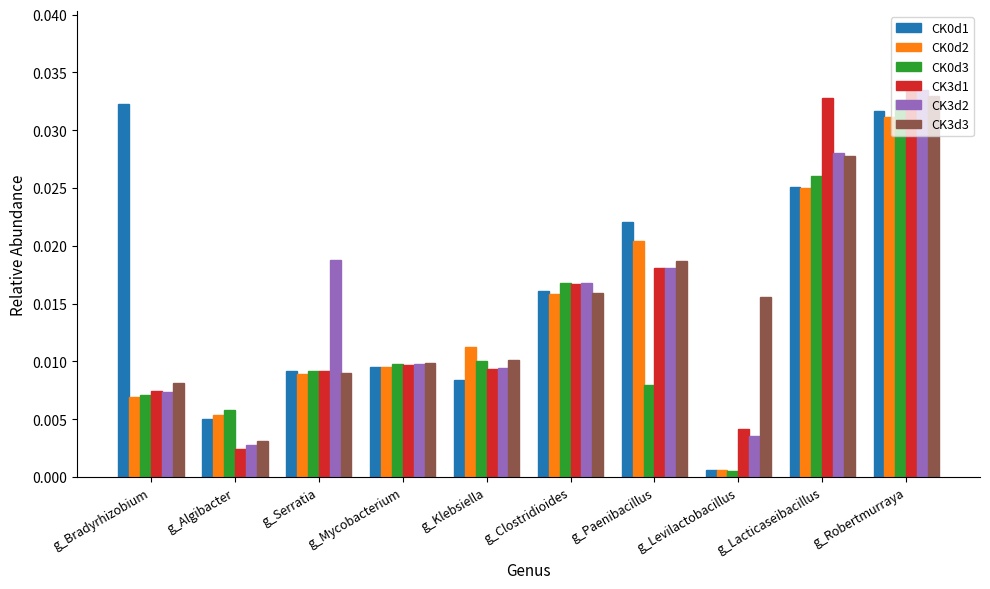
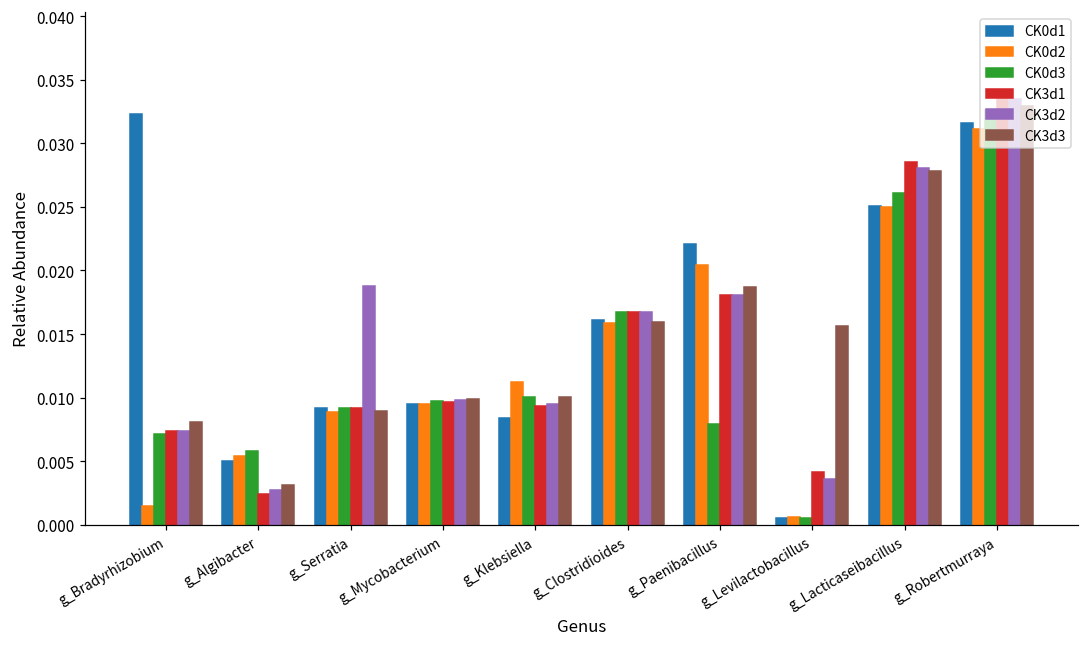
  {
    "CK0d1": {
      "g_Bradyrhizobium": 0.0323,
      "g_Algibacter": 0.0050,
      "g_Serratia": 0.0092,
      "g_Mycobacterium": 0.0095,
      "g_Klebsiella": 0.0084,
      "g_Clostridioides": 0.0161,
      "g_Paenibacillus": 0.0221,
      "g_Levilactobacillus": 0.0006,
      "g_Lacticaseibacillus": 0.0251,
      "g_Robertmurraya": 0.0316
    },
    "CK0d2": {
-     "g_Bradyrhizobium": 0.0069,
+     "g_Bradyrhizobium": 0.0015,
      "g_Algibacter": 0.0054,
      "g_Serratia": 0.0089,
      "g_Mycobacterium": 0.0095,
      "g_Klebsiella": 0.0112,
      "g_Clostridioides": 0.0158,
      "g_Paenibacillus": 0.0204,
      "g_Levilactobacillus": 0.0006,
      "g_Lacticaseibacillus": 0.0250,
      "g_Robertmurraya": 0.0311
    },
    "CK0d3": {
      "g_Bradyrhizobium": 0.0071,
      "g_Algibacter": 0.0058,
      "g_Serratia": 0.0092,
      "g_Mycobacterium": 0.0098,
      "g_Klebsiella": 0.0100,
      "g_Clostridioides": 0.0168,
      "g_Paenibacillus": 0.0080,
      "g_Levilactobacillus": 0.0005,
      "g_Lacticaseibacillus": 0.0261
    },
    "CK3d1": {
      "g_Bradyrhizobium": 0.0074,
      "g_Algibacter": 0.0024,
      "g_Serratia": 0.0092,
      "g_Mycobacterium": 0.0097,
      "g_Klebsiella": 0.0094,
      "g_Clostridioides": 0.0167,
      "g_Paenibacillus": 0.0181,
      "g_Levilactobacillus": 0.0041,
-     "g_Lacticaseibacillus": 0.0328
+     "g_Lacticaseibacillus": 0.0285
    },
    "CK3d2": {
      "g_Bradyrhizobium": 0.0073,
      "g_Algibacter": 0.0028,
      "g_Serratia": 0.0188,
      "g_Mycobacterium": 0.0098,
      "g_Klebsiella": 0.0095,
      "g_Clostridioides": 0.0168,
      "g_Paenibacillus": 0.0181,
      "g_Levilactobacillus": 0.0036,
      "g_Lacticaseibacillus": 0.0280
    },
    "CK3d3": {
      "g_Bradyrhizobium": 0.0081,
      "g_Algibacter": 0.0032,
      "g_Serratia": 0.0090,
      "g_Mycobacterium": 0.0099,
      "g_Klebsiella": 0.0101,
      "g_Clostridioides": 0.0159,
      "g_Paenibacillus": 0.0187,
      "g_Levilactobacillus": 0.0156,
      "g_Lacticaseibacillus": 0.0278
    }
  }
